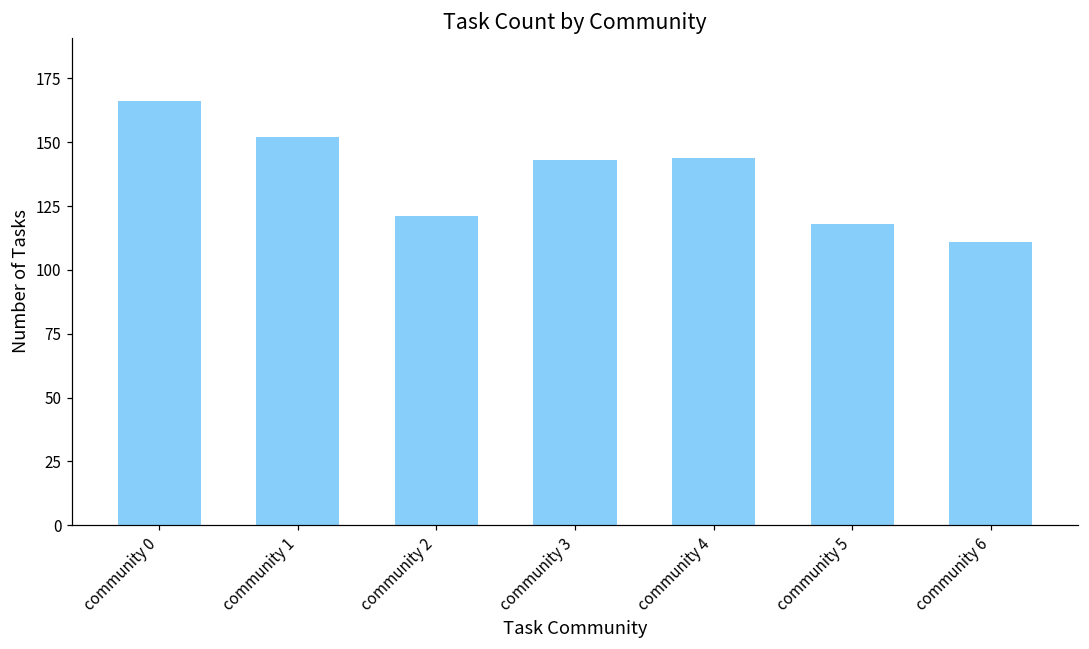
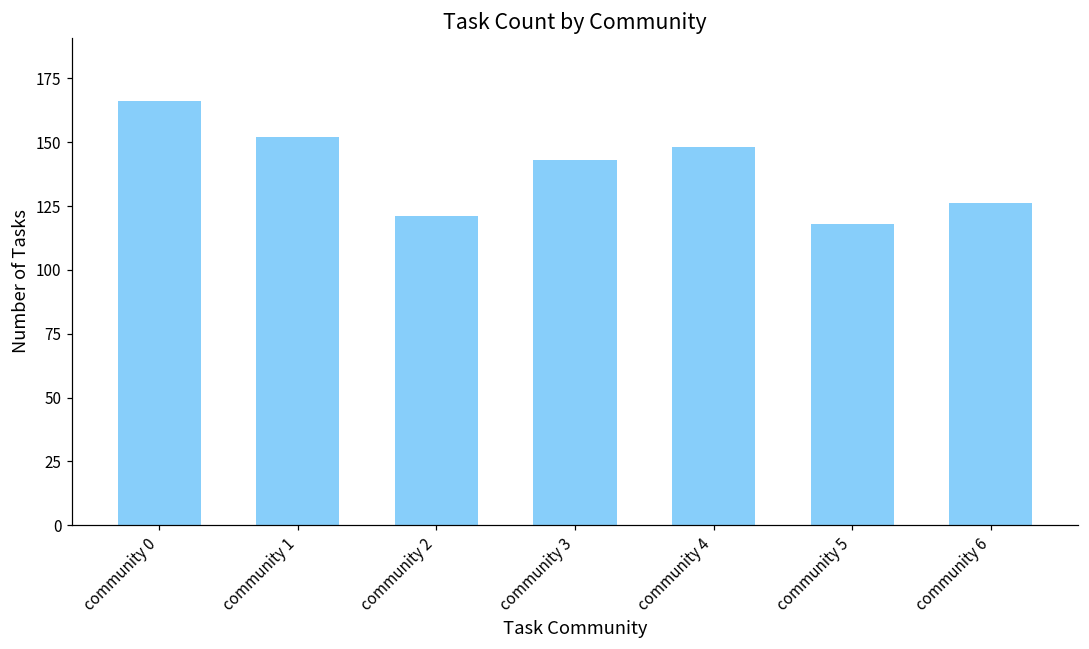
  {
    "community 0": 166,
    "community 1": 152,
    "community 2": 121,
    "community 3": 143,
-   "community 4": 144,
+   "community 4": 148,
    "community 5": 118,
-   "community 6": 111
+   "community 6": 126
  }
